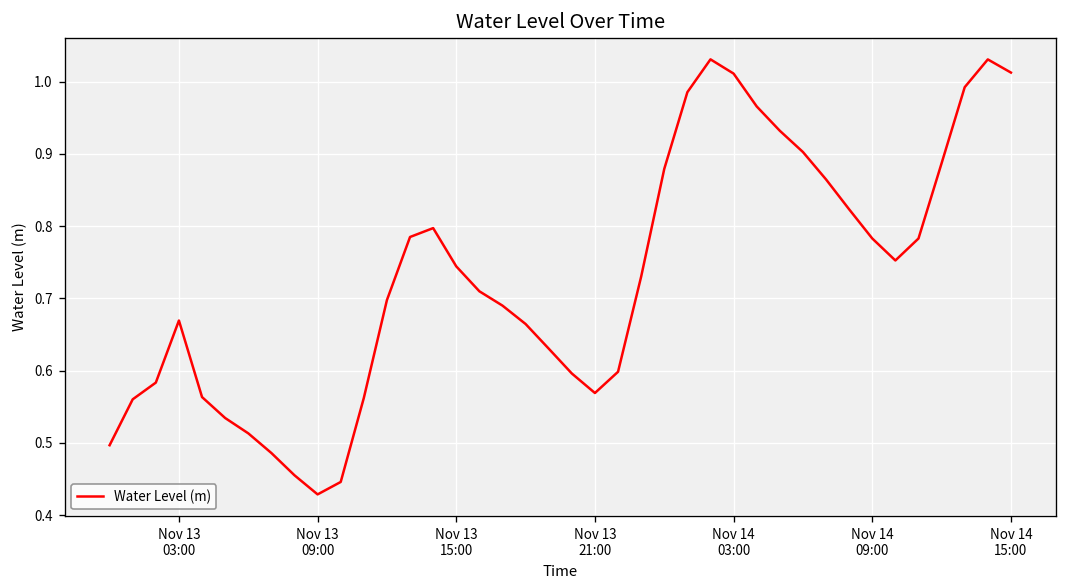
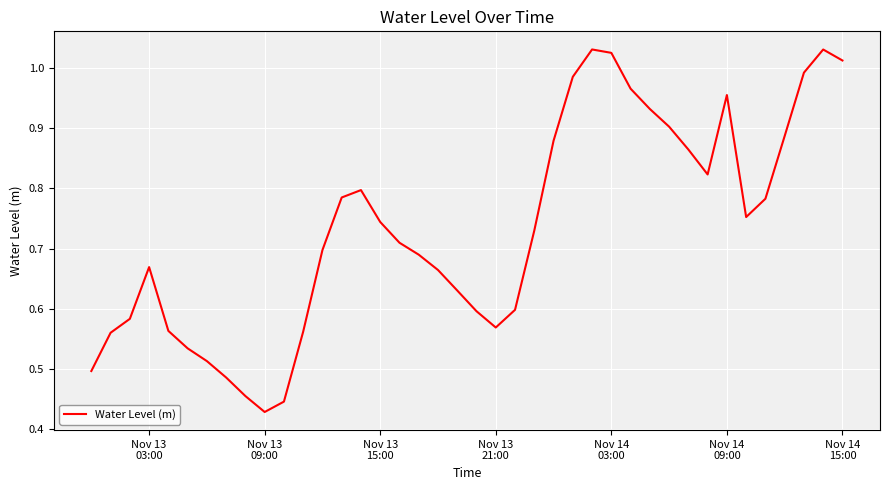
  {
    "Nov 13 03:00": 0.67,
    "Nov 13 09:00": 0.43,
    "Nov 13 15:00": 0.74,
    "Nov 13 21:00": 0.57,
-   "Nov 14 03:00": 1.01,
-   "Nov 14 09:00": 0.78,
+   "Nov 14 03:00": 1.03,
+   "Nov 14 09:00": 0.96,
    "Nov 14 15:00": 1.01
  }
